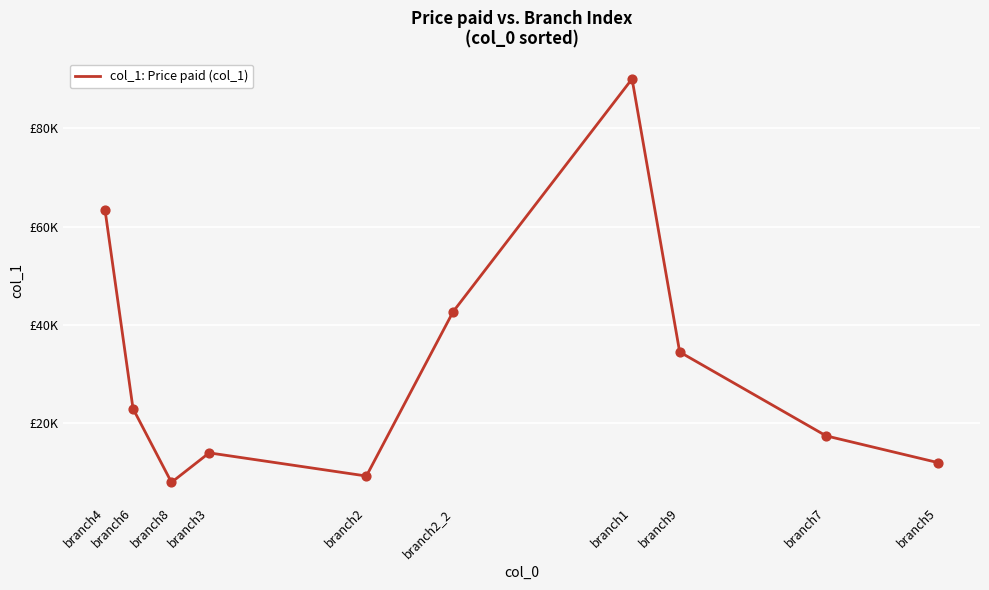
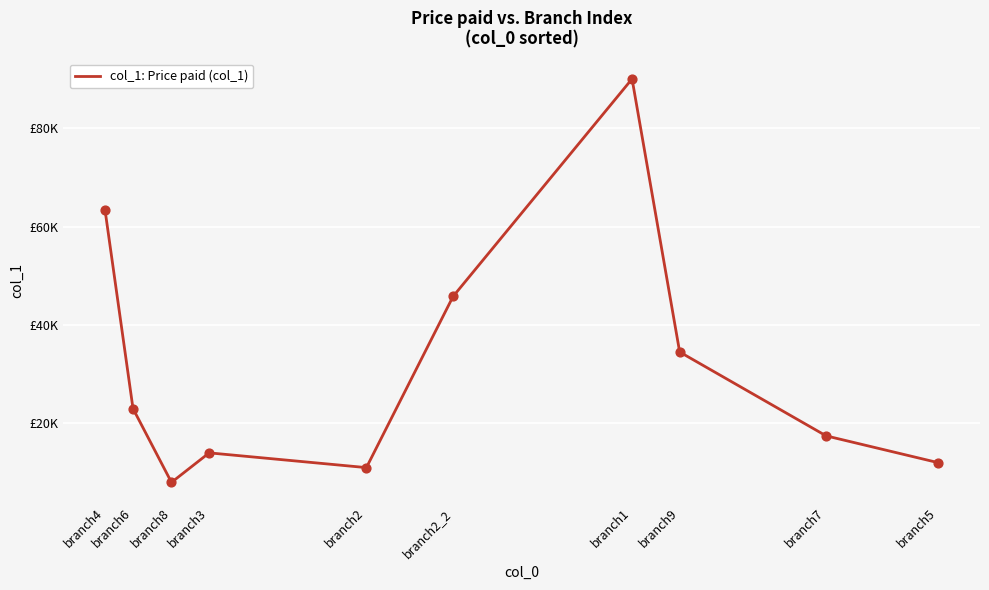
  {
    "branch4": "£63000",
    "branch6": "£23000",
    "branch8": "£8000",
    "branch3": "£14000",
-   "branch2": "£9000",
-   "branch2_2": "£43000",
+   "branch2": "£11000",
+   "branch2_2": "£46000",
    "branch1": "£90000",
    "branch9": "£35000",
    "branch7": "£17000",
    "branch5": "£12000"
  }
